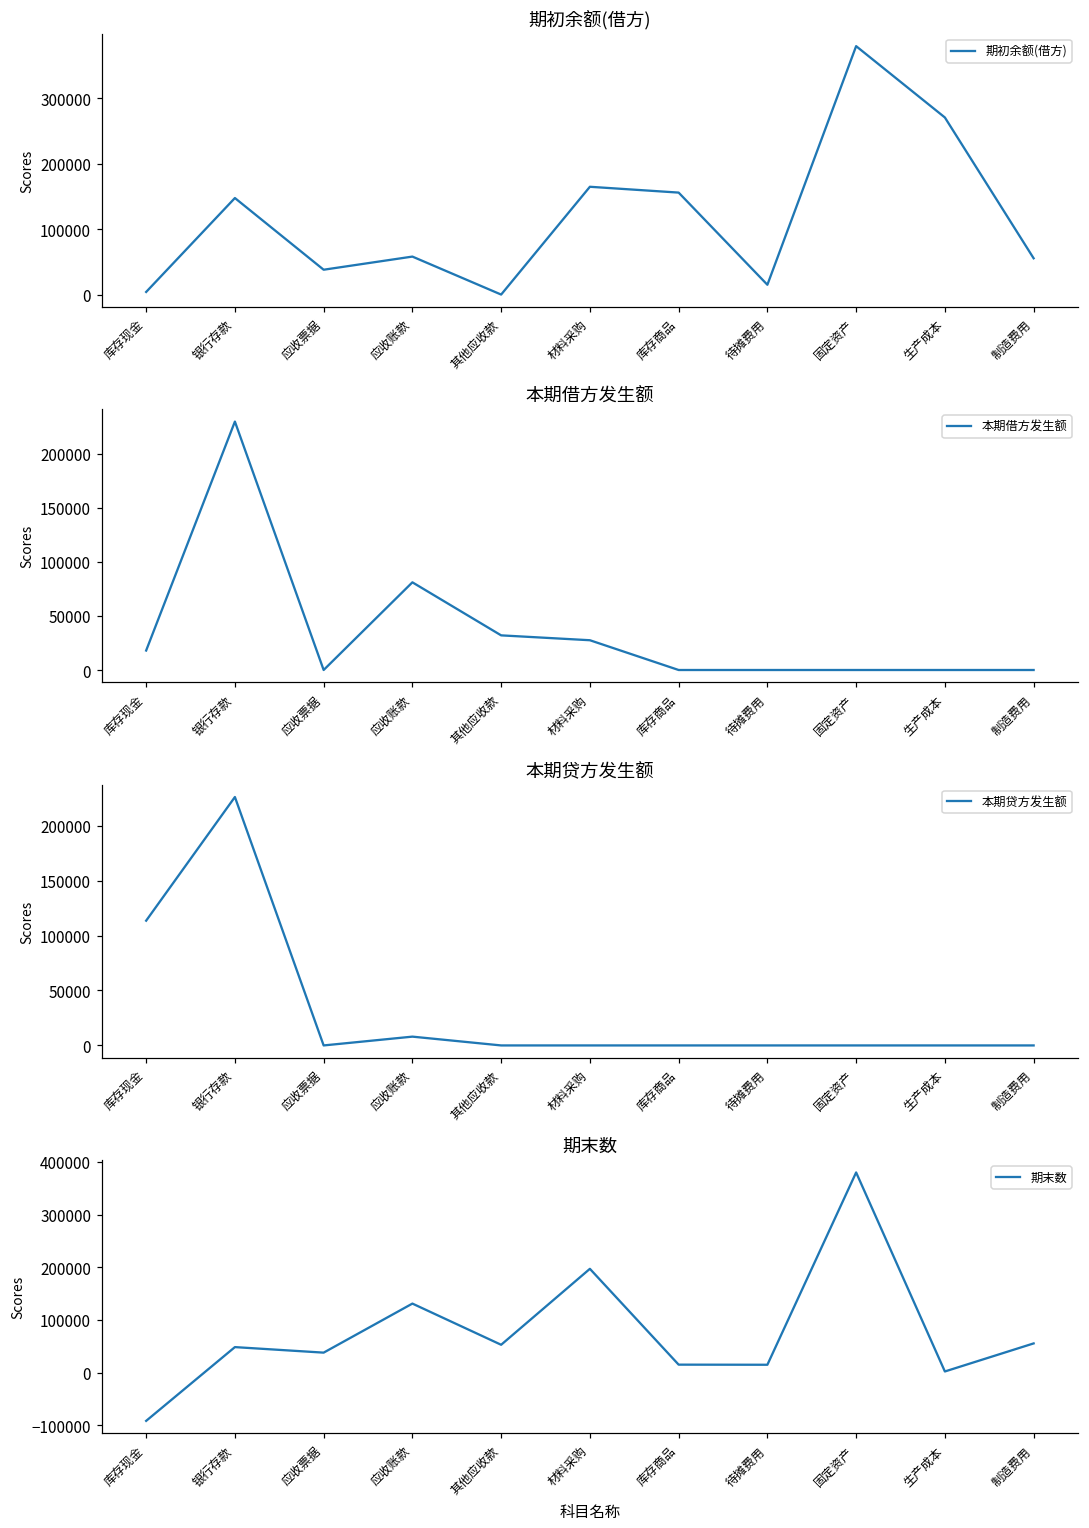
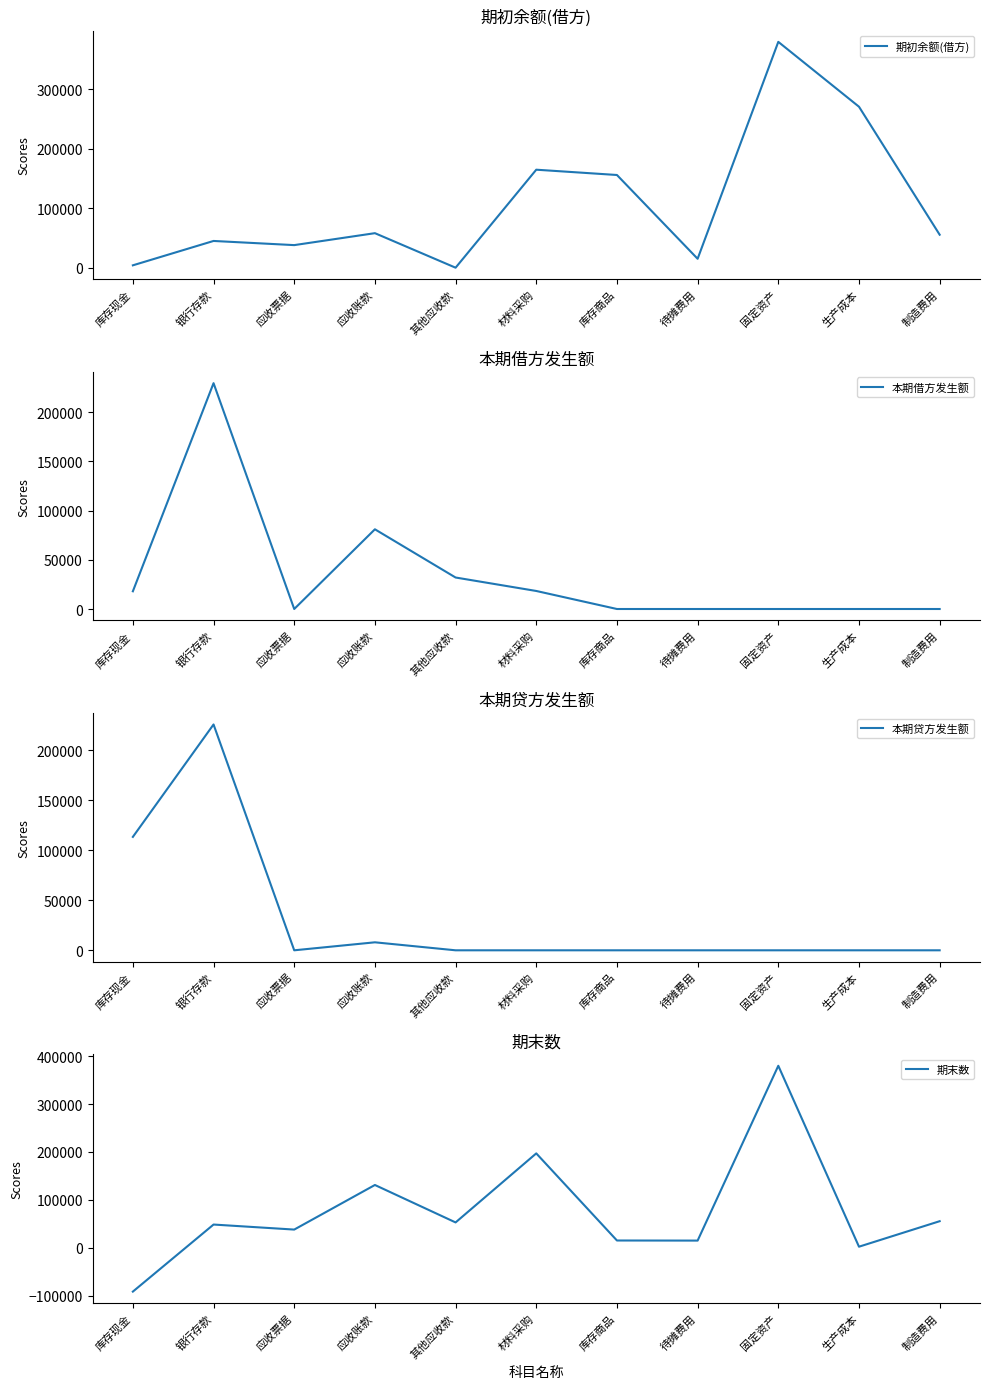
  {
    "期初余额(借方)": {
      "库存现金": 0,
-     "银行存款": 150000,
+     "银行存款": 50000,
      "应收票据": 40000,
      "应收账款": 60000,
      "其他应收款": 0,
      "材料采购": 160000,
      "库存商品": 160000,
      "待摊费用": 20000,
      "固定资产": 380000,
      "生产成本": 270000,
      "制造费用": 60000
    },
    "本期借方发生额": {
      "库存现金": 20000,
      "银行存款": 230000,
      "应收票据": 0,
      "应收账款": 80000,
      "其他应收款": 30000,
-     "材料采购": 30000,
+     "材料采购": 20000,
      "库存商品": 0,
      "待摊费用": 0,
      "固定资产": 0,
      "生产成本": 0,
      "制造费用": 0
    },
    "本期贷方发生额": {
      "库存现金": 110000,
      "银行存款": 230000,
      "应收票据": 0,
      "应收账款": 10000,
      "其他应收款": 0,
      "材料采购": 0,
      "库存商品": 0,
      "待摊费用": 0,
      "固定资产": 0,
      "生产成本": 0,
      "制造费用": 0
    },
    "期末数": {
      "库存现金": -90000,
      "银行存款": 50000,
      "应收票据": 40000,
      "应收账款": 130000,
      "其他应收款": 50000,
      "材料采购": 200000,
      "库存商品": 20000,
      "待摊费用": 20000,
      "固定资产": 380000,
      "生产成本": 0,
      "制造费用": 60000
    }
  }
